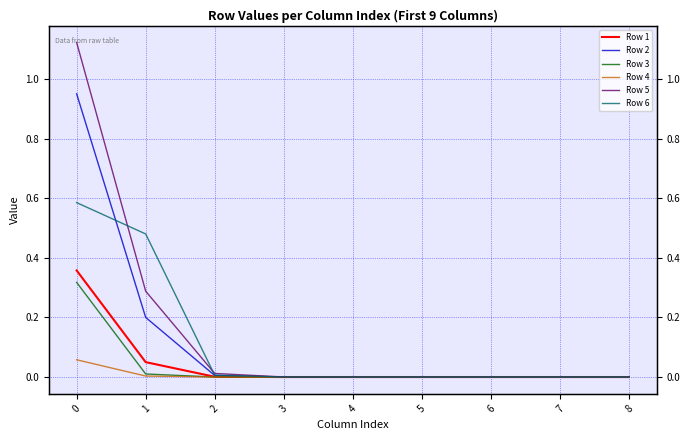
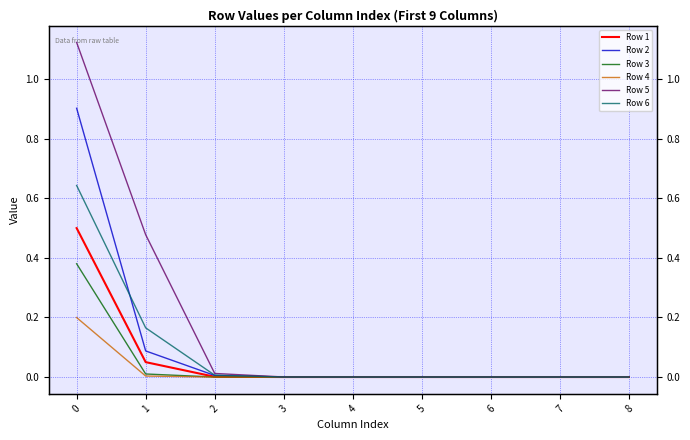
  {
    "Row 1": {
-     "0": 0.36,
+     "0": 0.50,
      "1": 0.05
    },
    "Row 2": {
-     "0": 0.95,
-     "1": 0.20
+     "0": 0.90,
+     "1": 0.09
    },
    "Row 3": {
-     "0": 0.32
+     "0": 0.38
    },
    "Row 4": {
-     "0": 0.06
+     "0": 0.20
    },
    "Row 5": {
      "0": 1.12,
-     "1": 0.29
+     "1": 0.48
    },
    "Row 6": {
-     "0": 0.59,
-     "1": 0.48
+     "0": 0.64,
+     "1": 0.17
    }
  }
